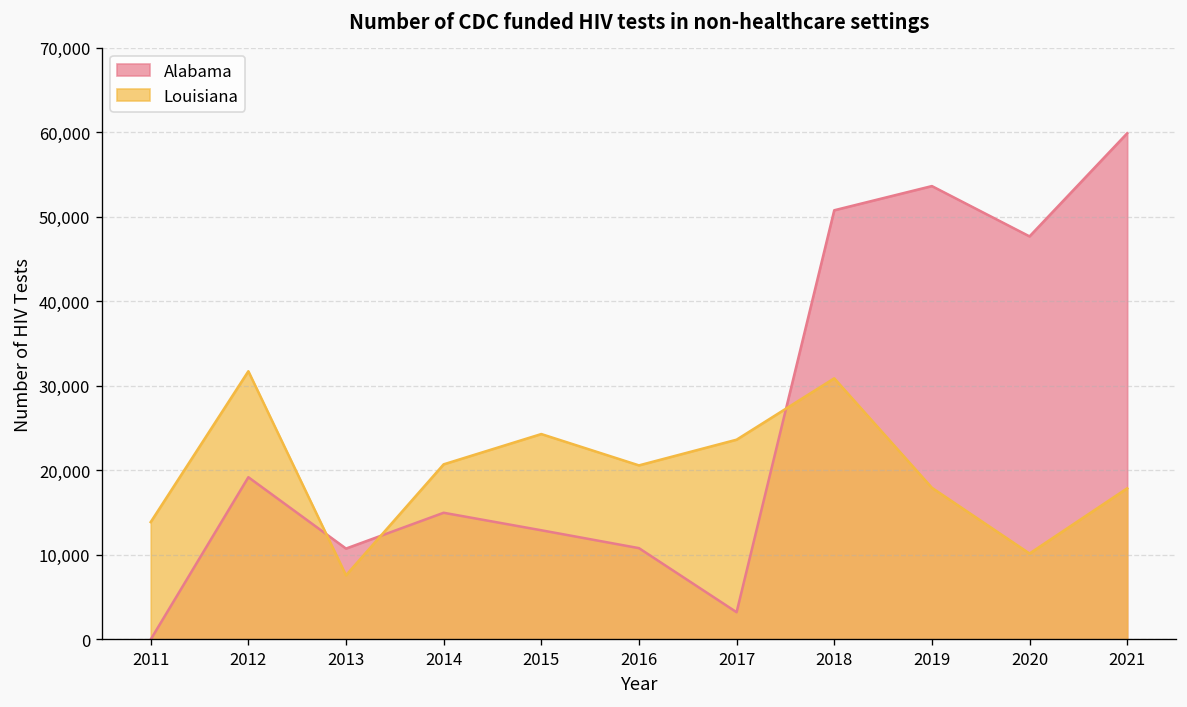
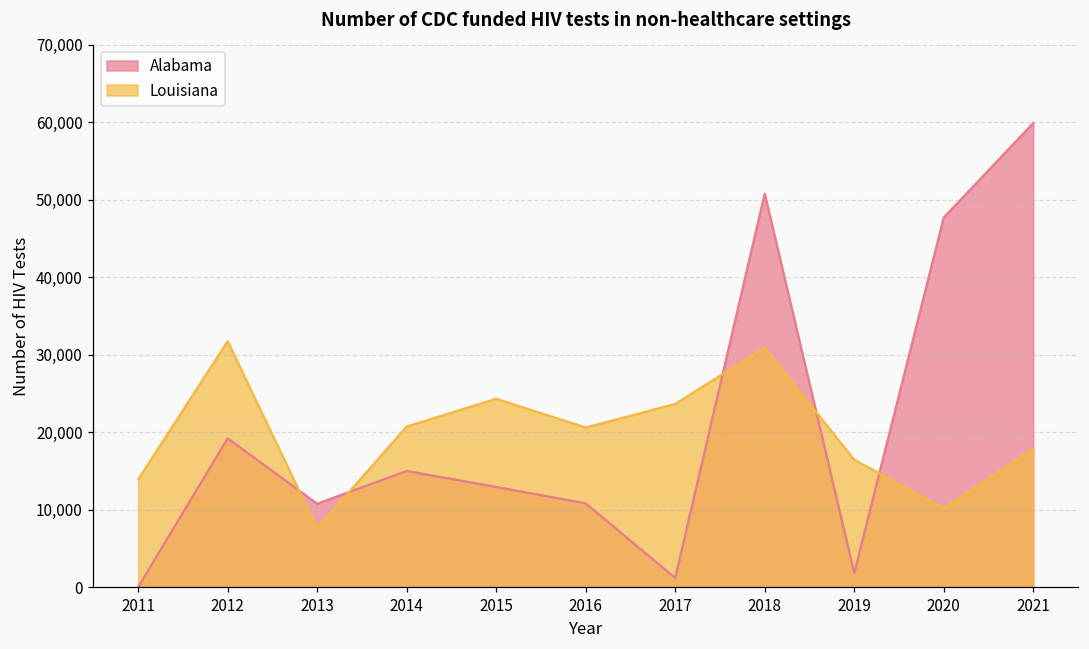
  {
    "Alabama": {
      "2011": "0",
      "2012": "19,000",
      "2013": "11,000",
      "2014": "15,000",
      "2015": "13,000",
      "2016": "11,000",
-     "2017": "3,000",
+     "2017": "1,000",
      "2018": "51,000",
-     "2019": "54,000",
+     "2019": "2,000",
      "2020": "48,000",
      "2021": "60,000"
    },
    "Louisiana": {
      "2011": "14,000",
      "2012": "32,000",
      "2013": "8,000",
      "2014": "21,000",
      "2015": "24,000",
      "2016": "21,000",
      "2017": "24,000",
      "2018": "31,000",
-     "2019": "18,000",
+     "2019": "16,000",
      "2020": "10,000",
      "2021": "18,000"
    }
  }
